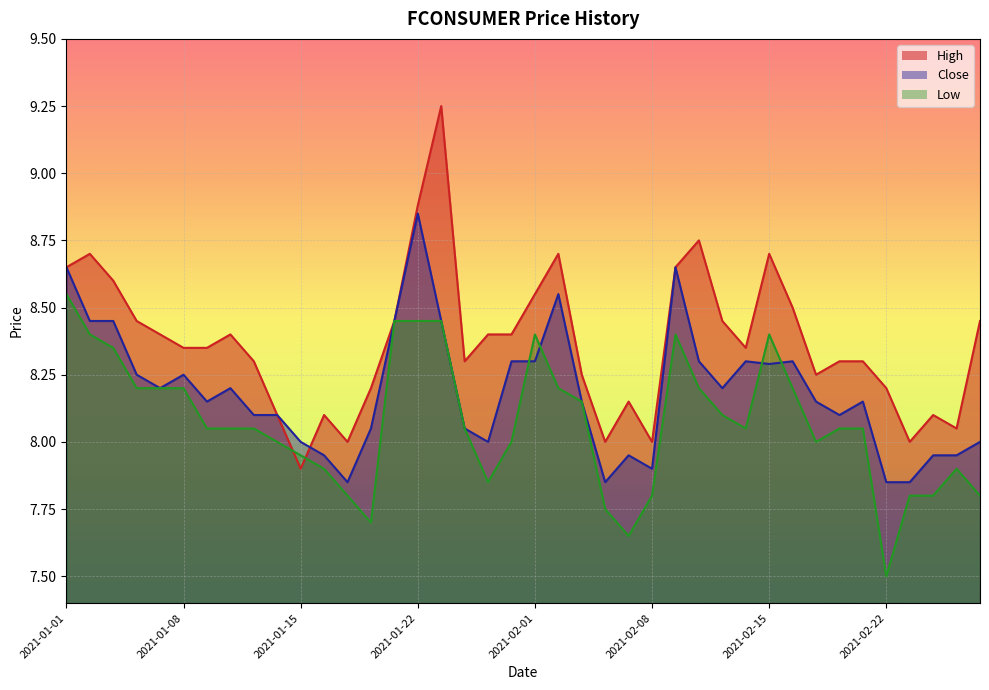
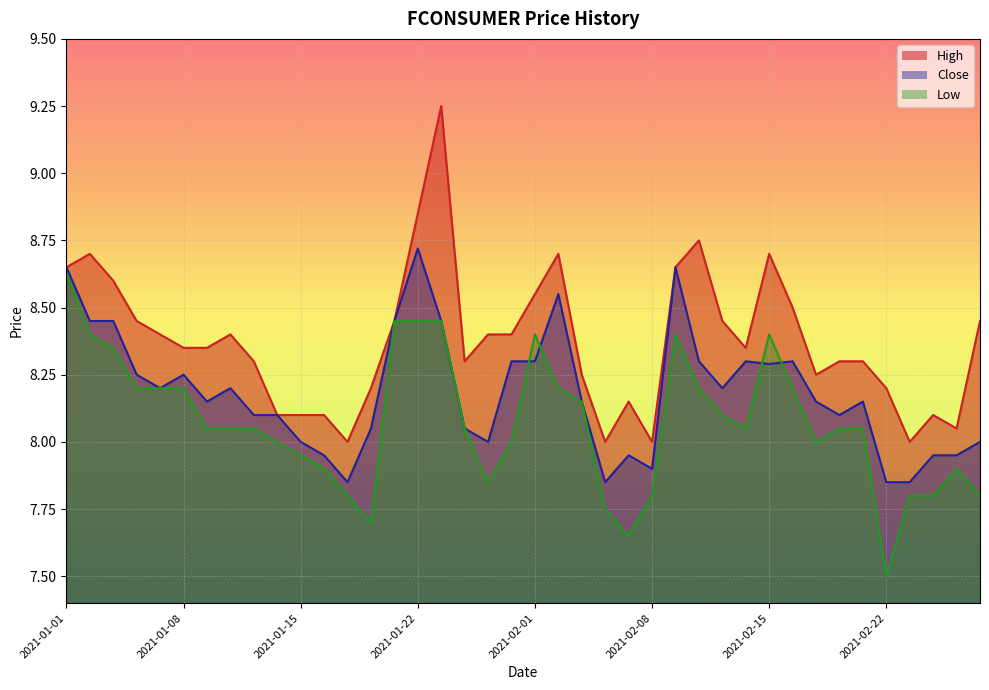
  {
    "High": {
      "2021-01-08": 8.35,
-     "2021-01-15": 7.9,
-     "2021-01-22": 8.88,
+     "2021-01-15": 8.1,
+     "2021-01-22": 8.85,
      "2021-02-01": 8.55,
      "2021-02-08": 8.00,
      "2021-02-15": 8.70,
      "2021-02-22": 8.20
    },
    "Close": {
      "2021-01-08": 8.25,
      "2021-01-15": 8.00,
-     "2021-01-22": 8.85,
+     "2021-01-22": 8.72,
      "2021-02-01": 8.30,
      "2021-02-08": 7.90,
      "2021-02-15": 8.29,
      "2021-02-22": 7.85
    },
    "Low": {
-     "2021-01-01": 8.55,
+     "2021-01-01": 8.63,
      "2021-01-08": 8.20,
      "2021-01-15": 7.95,
      "2021-01-22": 8.45,
      "2021-02-01": 8.40,
      "2021-02-08": 7.80,
      "2021-02-15": 8.40,
      "2021-02-22": 7.50
    }
  }
